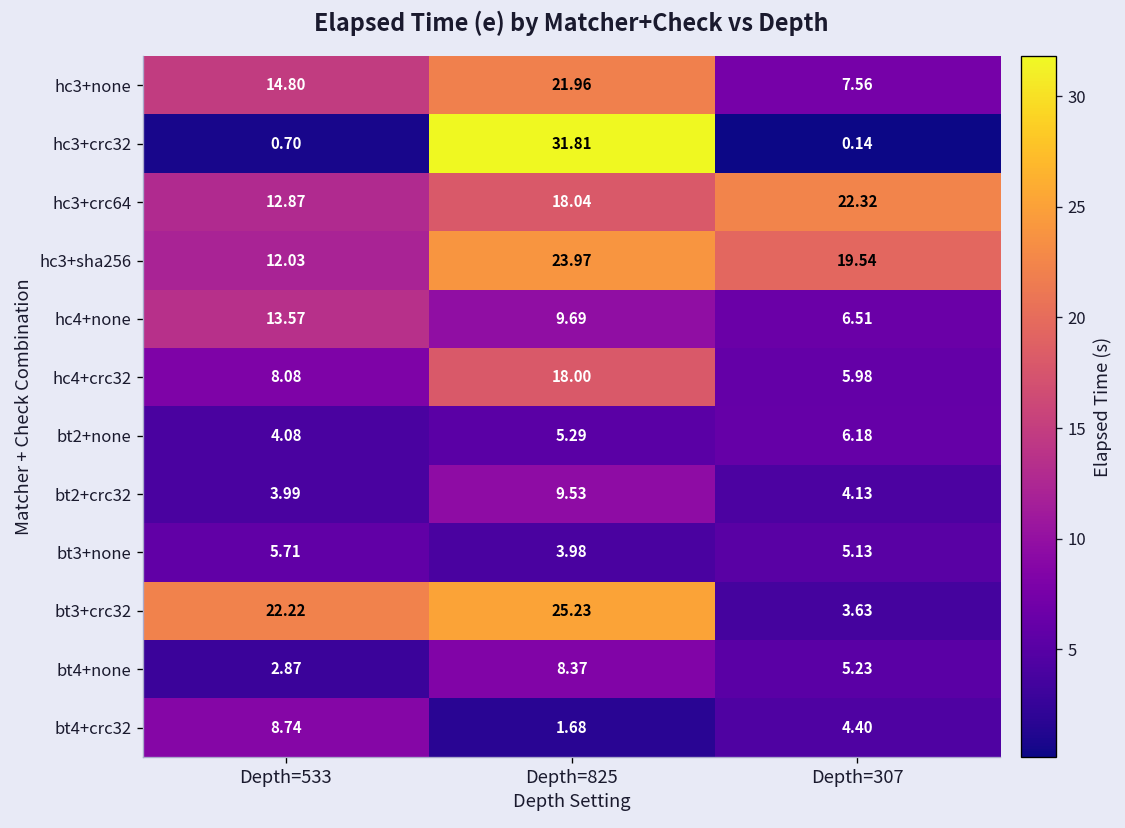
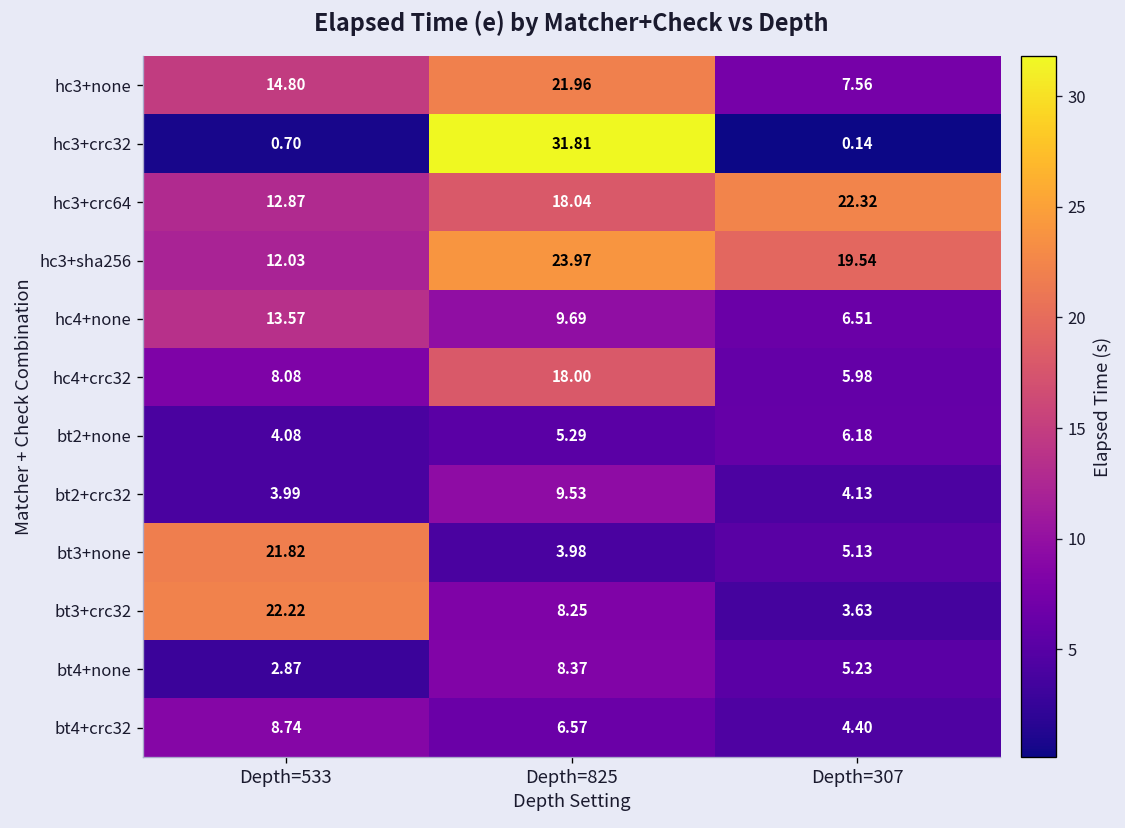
  {
    "hc3+none": {
      "Depth=533": 14.80,
      "Depth=825": 21.96,
      "Depth=307": 7.56
    },
    "hc3+crc32": {
      "Depth=533": 0.70,
      "Depth=825": 31.81,
      "Depth=307": 0.14
    },
    "hc3+crc64": {
      "Depth=533": 12.87,
      "Depth=825": 18.04,
      "Depth=307": 22.32
    },
    "hc3+sha256": {
      "Depth=533": 12.03,
      "Depth=825": 23.97,
      "Depth=307": 19.54
    },
    "hc4+none": {
      "Depth=533": 13.57,
      "Depth=825": 9.69,
      "Depth=307": 6.51
    },
    "hc4+crc32": {
      "Depth=533": 8.08,
      "Depth=825": 18.00,
      "Depth=307": 5.98
    },
    "bt2+none": {
      "Depth=533": 4.08,
      "Depth=825": 5.29,
      "Depth=307": 6.18
    },
    "bt2+crc32": {
      "Depth=533": 3.99,
      "Depth=825": 9.53,
      "Depth=307": 4.13
    },
    "bt3+none": {
-     "Depth=533": 5.71,
+     "Depth=533": 21.82,
      "Depth=825": 3.98,
      "Depth=307": 5.13
    },
    "bt3+crc32": {
      "Depth=533": 22.22,
-     "Depth=825": 25.23,
+     "Depth=825": 8.25,
      "Depth=307": 3.63
    },
    "bt4+none": {
      "Depth=533": 2.87,
      "Depth=825": 8.37,
      "Depth=307": 5.23
    },
    "bt4+crc32": {
      "Depth=533": 8.74,
-     "Depth=825": 1.68,
+     "Depth=825": 6.57,
      "Depth=307": 4.40
    }
  }
